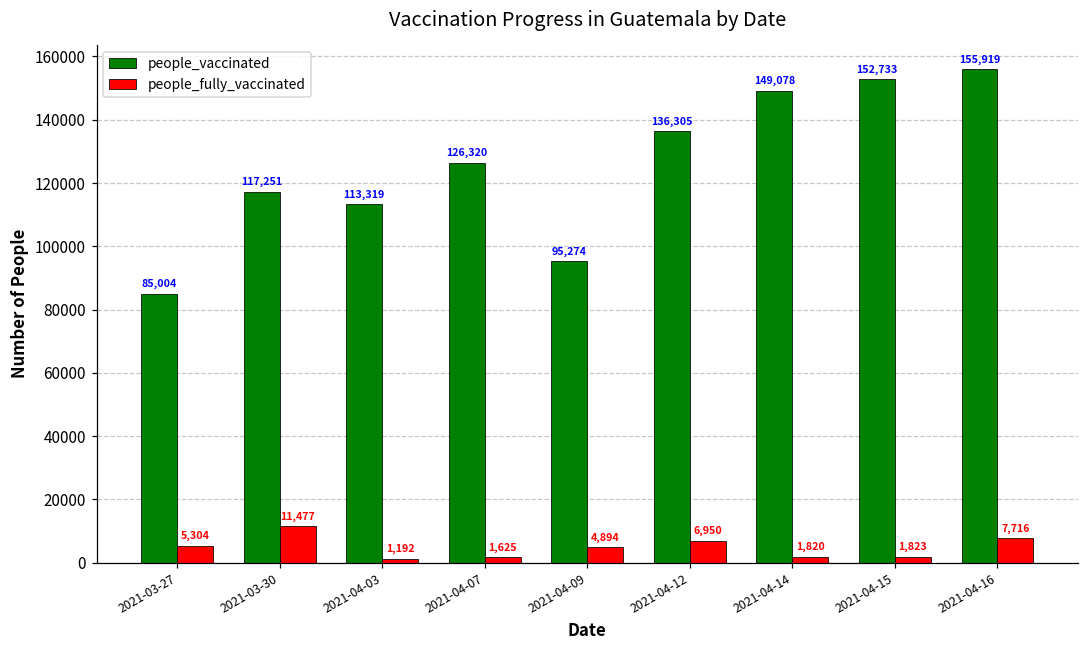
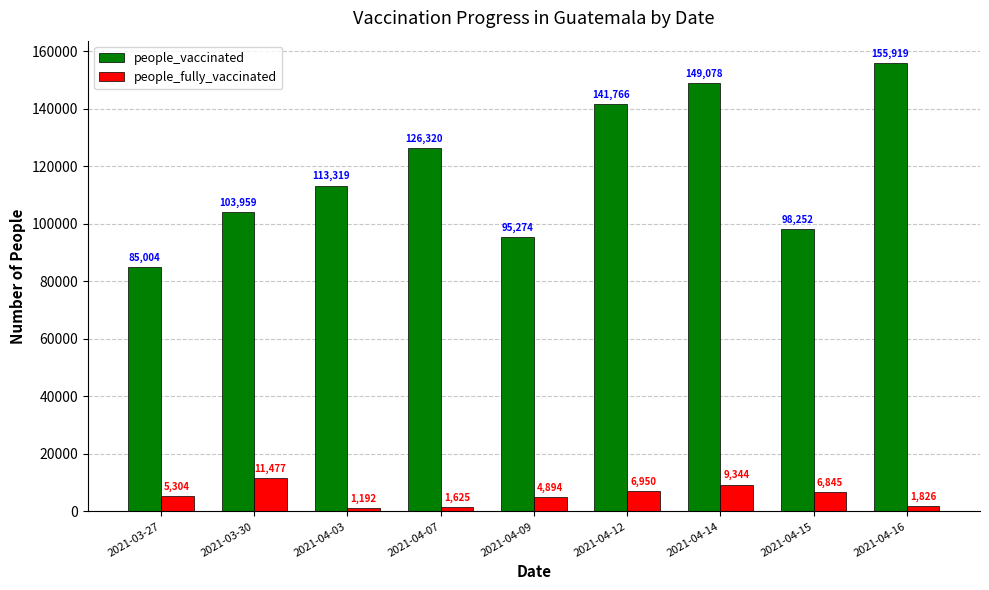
  {
    "people_vaccinated": {
      "2021-03-27": "85,004",
-     "2021-03-30": "117,251",
+     "2021-03-30": "103,959",
      "2021-04-03": "113,319",
      "2021-04-07": "126,320",
      "2021-04-09": "95,274",
-     "2021-04-12": "136,305",
+     "2021-04-12": "141,766",
      "2021-04-14": "149,078",
-     "2021-04-15": "152,733",
+     "2021-04-15": "98,252",
      "2021-04-16": "155,919"
    },
    "people_fully_vaccinated": {
      "2021-03-27": "5,304",
      "2021-03-30": "11,477",
      "2021-04-03": "1,192",
      "2021-04-07": "1,625",
      "2021-04-09": "4,894",
      "2021-04-12": "6,950",
-     "2021-04-14": "1,820",
-     "2021-04-15": "1,823",
-     "2021-04-16": "7,716"
+     "2021-04-14": "9,344",
+     "2021-04-15": "6,845",
+     "2021-04-16": "1,826"
    }
  }
